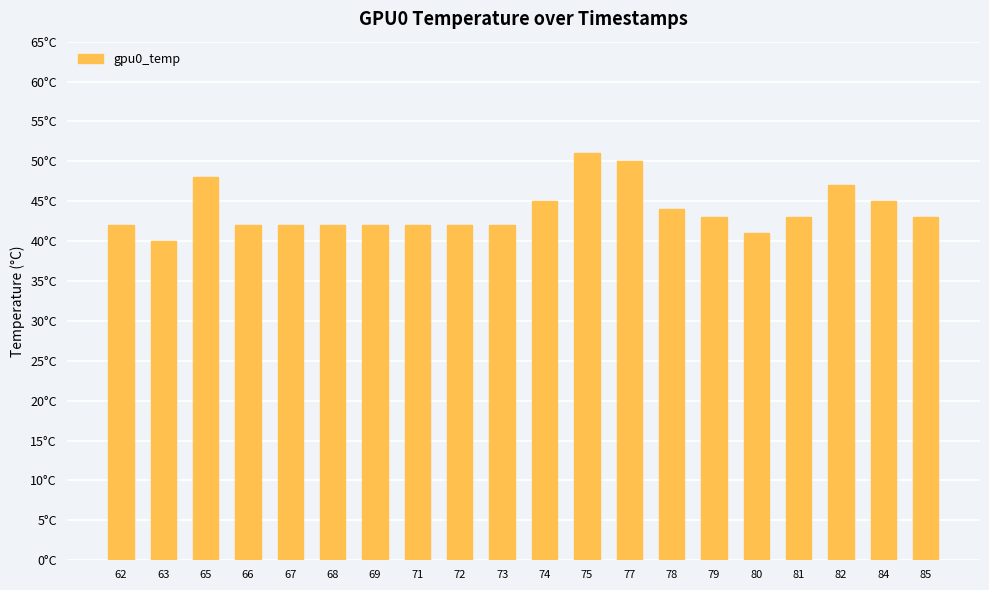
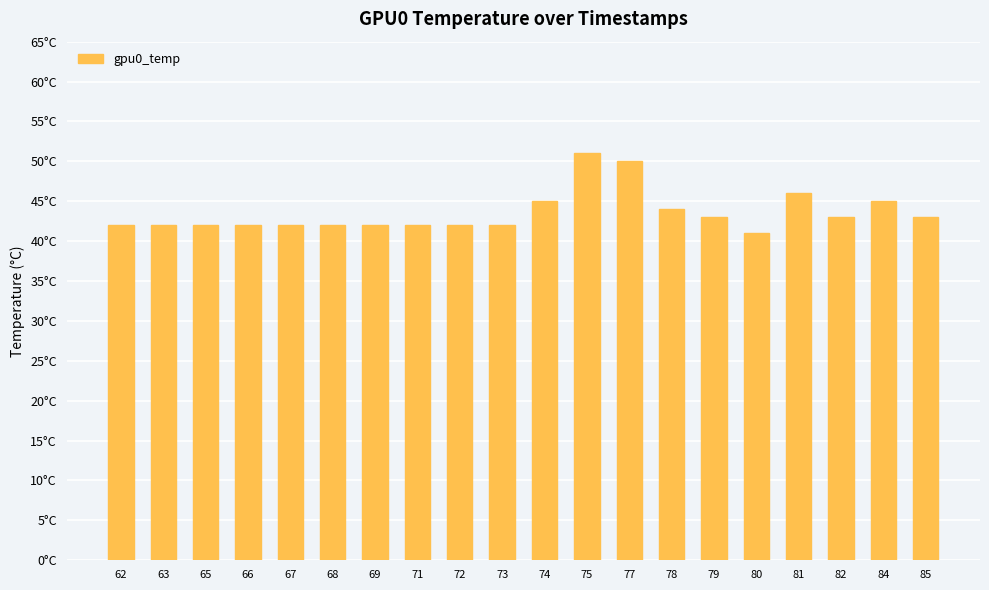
  {
    "62": "42°C",
-   "63": "40°C",
-   "65": "48°C",
+   "63": "42°C",
+   "65": "42°C",
    "66": "42°C",
    "67": "42°C",
    "68": "42°C",
    "69": "42°C",
    "71": "42°C",
    "72": "42°C",
    "73": "42°C",
    "74": "45°C",
    "75": "51°C",
    "77": "50°C",
    "78": "44°C",
    "79": "43°C",
    "80": "41°C",
-   "81": "43°C",
-   "82": "47°C",
+   "81": "46°C",
+   "82": "43°C",
    "84": "45°C",
    "85": "43°C"
  }
